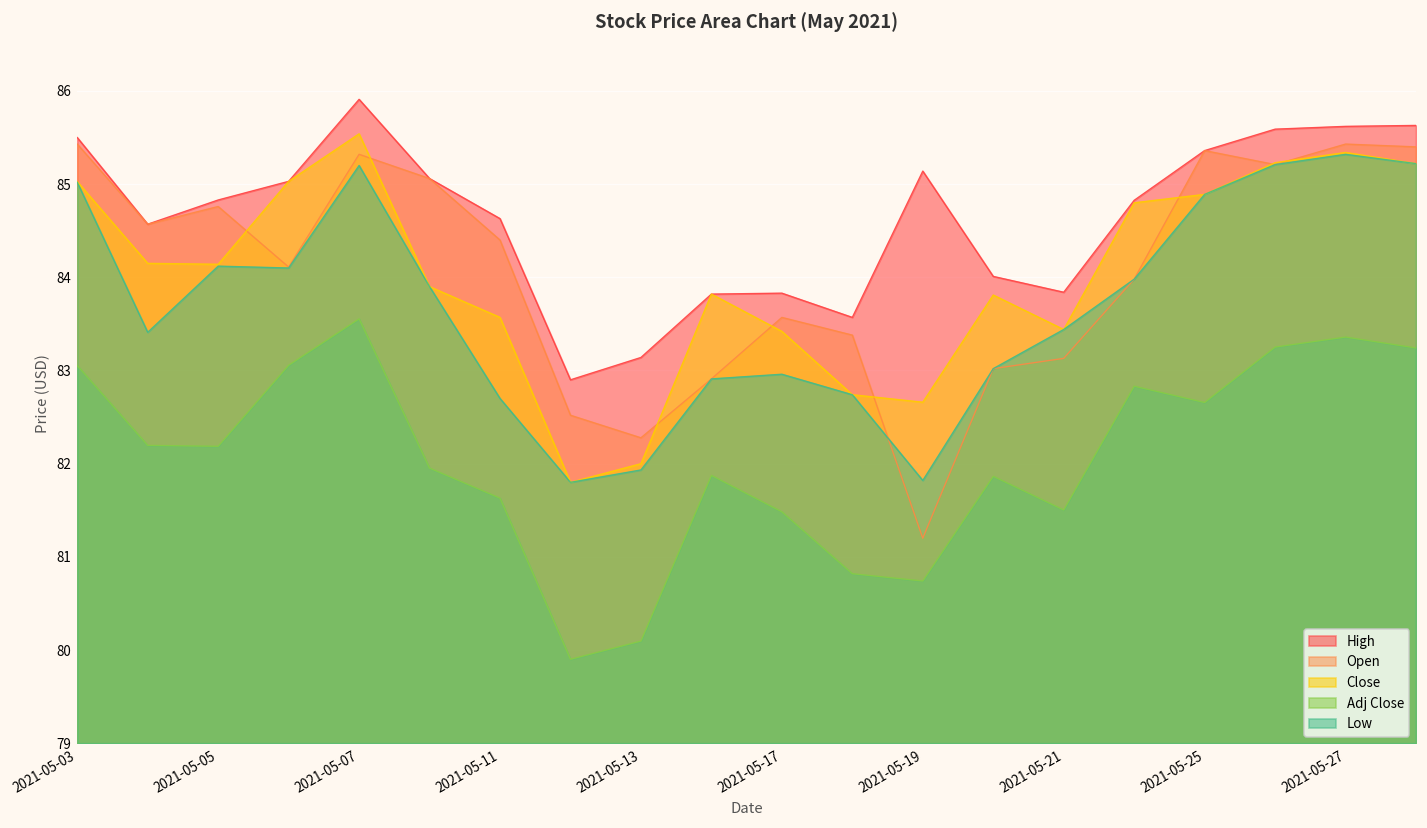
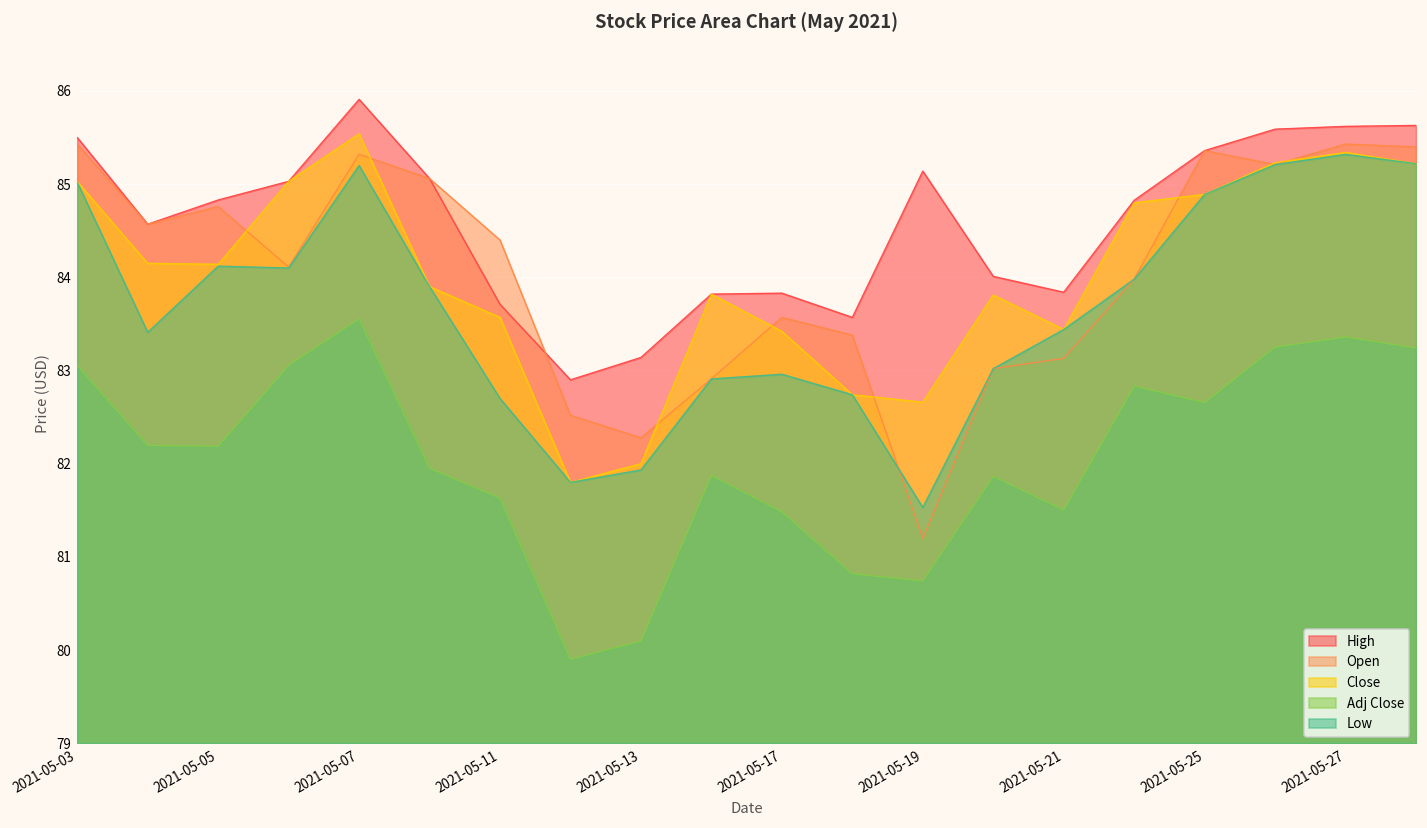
  {
    "High": {
      "2021-05-03": 85.5,
      "2021-05-05": 84.8,
      "2021-05-07": 85.9,
-     "2021-05-11": 84.6,
+     "2021-05-11": 83.7,
      "2021-05-13": 83.1,
      "2021-05-17": 83.8,
      "2021-05-19": 85.1,
      "2021-05-21": 83.8,
      "2021-05-27": 85.6
    },
    "Open": {
      "2021-05-03": 85.4,
      "2021-05-05": 84.8,
      "2021-05-07": 85.3,
      "2021-05-11": 84.4,
      "2021-05-13": 82.3,
      "2021-05-17": 83.6,
      "2021-05-19": 81.2,
      "2021-05-21": 83.1,
      "2021-05-27": 85.4
    },
    "Close": {
      "2021-05-07": 85.5,
      "2021-05-11": 83.6,
      "2021-05-13": 82.0,
      "2021-05-17": 83.4,
      "2021-05-19": 82.7
    },
    "Adj Close": {
      "2021-05-03": 83.1,
      "2021-05-05": 82.2,
      "2021-05-07": 83.6,
      "2021-05-11": 81.6,
      "2021-05-13": 80.1,
      "2021-05-17": 81.5,
      "2021-05-19": 80.7,
      "2021-05-21": 81.5,
      "2021-05-25": 82.7,
      "2021-05-27": 83.4
    },
    "Low": {
      "2021-05-07": 85.2,
      "2021-05-11": 82.7,
      "2021-05-13": 81.9,
      "2021-05-17": 83.0,
-     "2021-05-19": 81.8
+     "2021-05-19": 81.5
    }
  }
